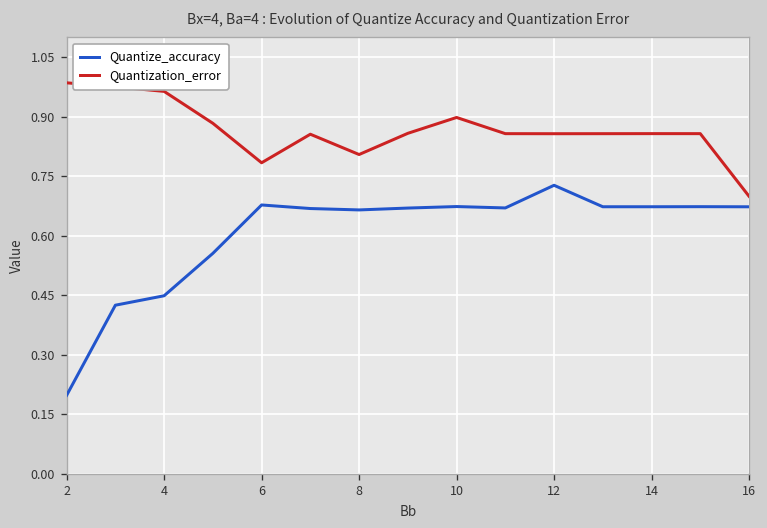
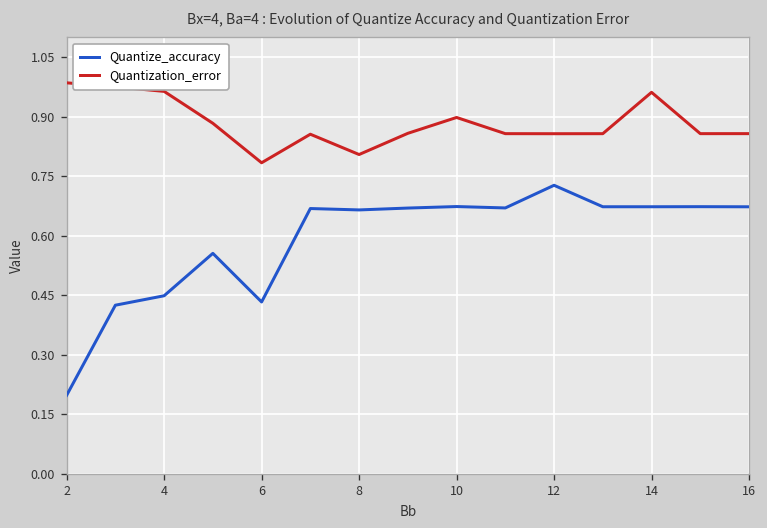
  {
    "Quantize_accuracy": {
      "2": 0.20,
      "4": 0.45,
-     "6": 0.68,
+     "6": 0.43,
      "8": 0.66,
      "10": 0.67,
      "12": 0.73,
      "14": 0.67,
      "16": 0.67
    },
    "Quantization_error": {
      "2": 0.99,
      "4": 0.96,
      "6": 0.78,
      "8": 0.80,
      "10": 0.90,
      "12": 0.86,
-     "14": 0.86,
-     "16": 0.70
+     "14": 0.96,
+     "16": 0.86
    }
  }
